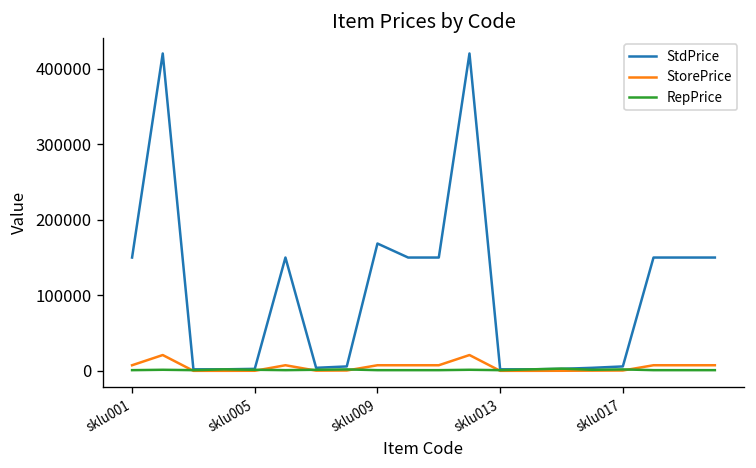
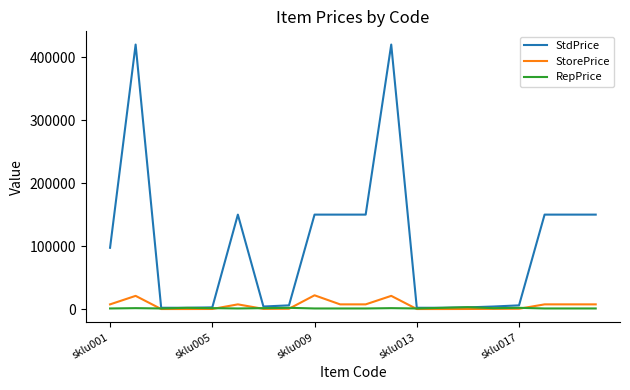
  {
    "StdPrice": {
-     "sklu001": 150000,
-     "sklu009": 170000
+     "sklu001": 100000,
+     "sklu009": 150000
    },
    "StorePrice": {
      "sklu001": 10000,
-     "sklu009": 10000
+     "sklu009": 20000
    },
    "RepPrice": {
      "sklu001": 0,
      "sklu009": 0
    }
  }
